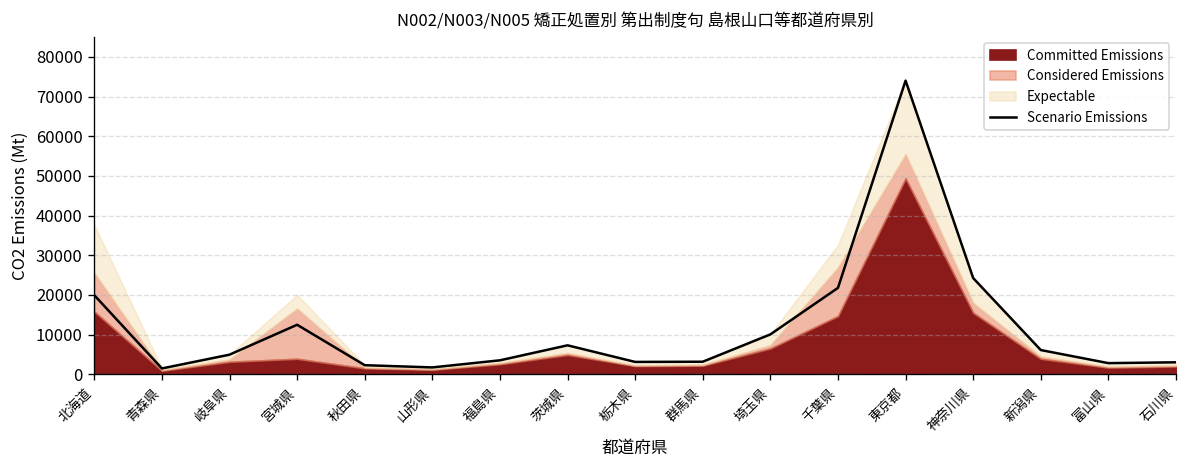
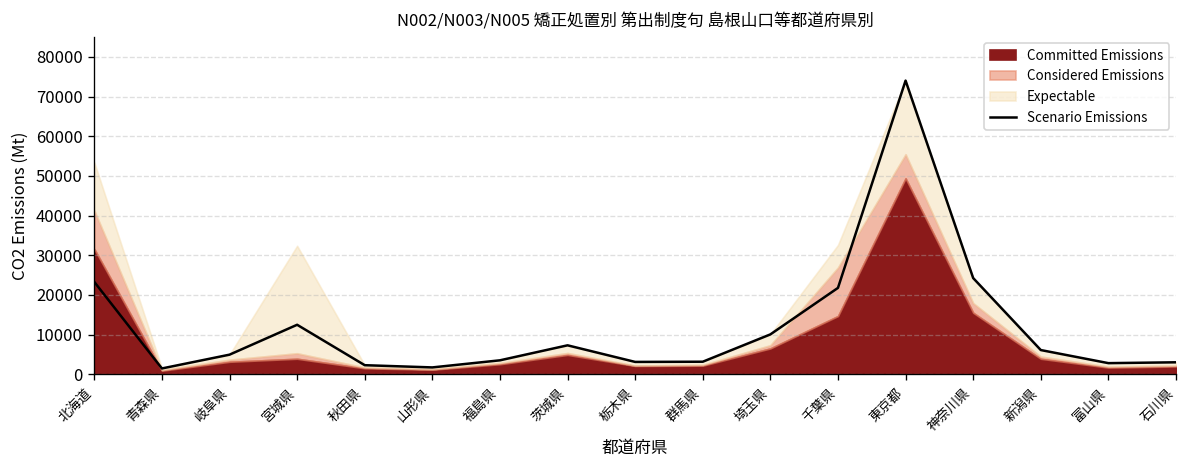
  {
    "Scenario Emissions": {
-     "北海道": 20000,
+     "北海道": 23000,
      "宮城県": 12000,
      "千葉県": 22000
    },
    "Committed Emissions": {
-     "北海道": 16000,
+     "北海道": 32000,
      "宮城県": 4000,
      "埼玉県": 7000,
      "千葉県": 15000,
      "東京都": 49000,
      "神奈川県": 16000
    },
    "Considered Emissions": {
      "北海道": 10000,
-     "宮城県": 13000,
+     "宮城県": 1000,
      "埼玉県": 1000,
      "千葉県": 12000,
      "東京都": 6000,
      "神奈川県": 2000
    },
    "Expectable": {
      "北海道": 12000,
-     "宮城県": 3000,
+     "宮城県": 27000,
      "千葉県": 6000
    }
  }
